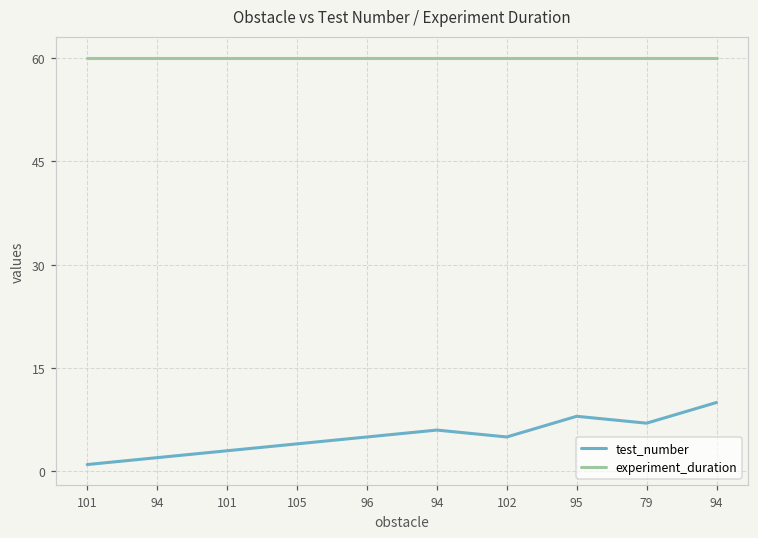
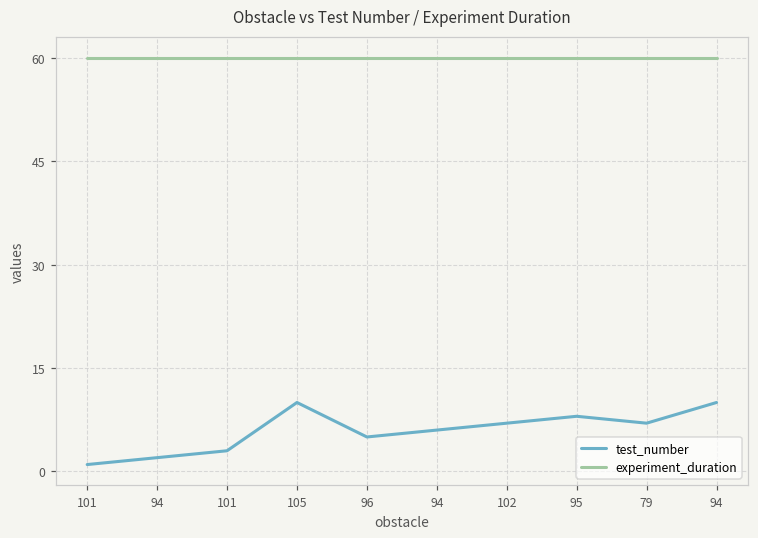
  {
    "test_number": {
-     "105": 4,
+     "105": 10,
      "96": 5,
-     "102": 5,
+     "102": 7,
      "95": 8,
      "79": 7
    },
    "experiment_duration": {
      "105": 60,
      "96": 60,
      "102": 60,
      "95": 60,
      "79": 60
    }
  }
